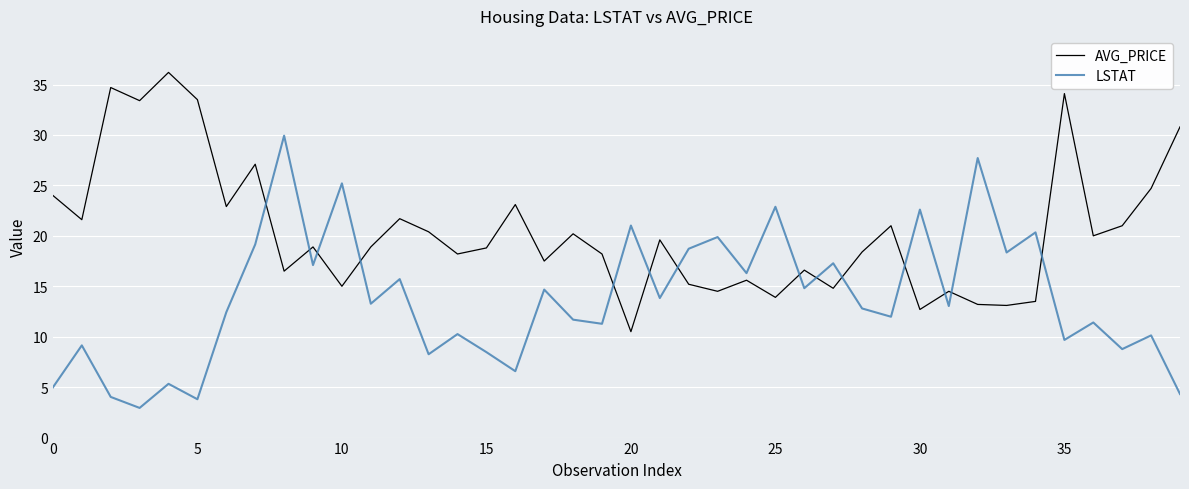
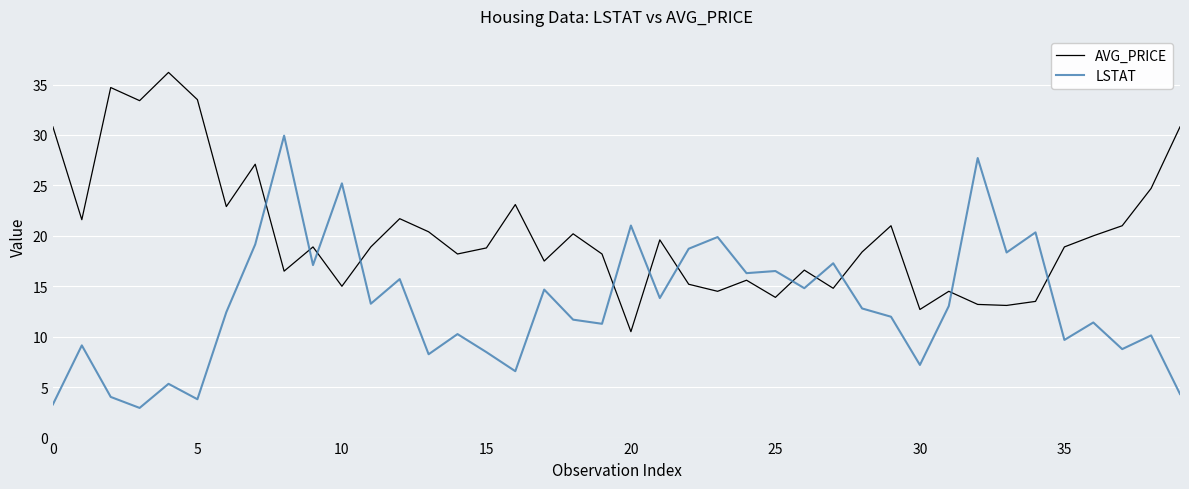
  {
    "AVG_PRICE": {
-     "0": 24.0,
+     "0": 30.8,
      "5": 33.5,
      "10": 15.0,
      "15": 18.8,
      "20": 10.5,
      "25": 13.9,
      "30": 12.7,
-     "35": 34.1
+     "35": 18.9
    },
    "LSTAT": {
-     "0": 5.0,
+     "0": 3.3,
      "5": 3.8,
      "10": 25.2,
      "15": 8.5,
      "20": 21.0,
-     "25": 22.9,
-     "30": 22.6,
+     "25": 16.5,
+     "30": 7.2,
      "35": 9.7
    }
  }
